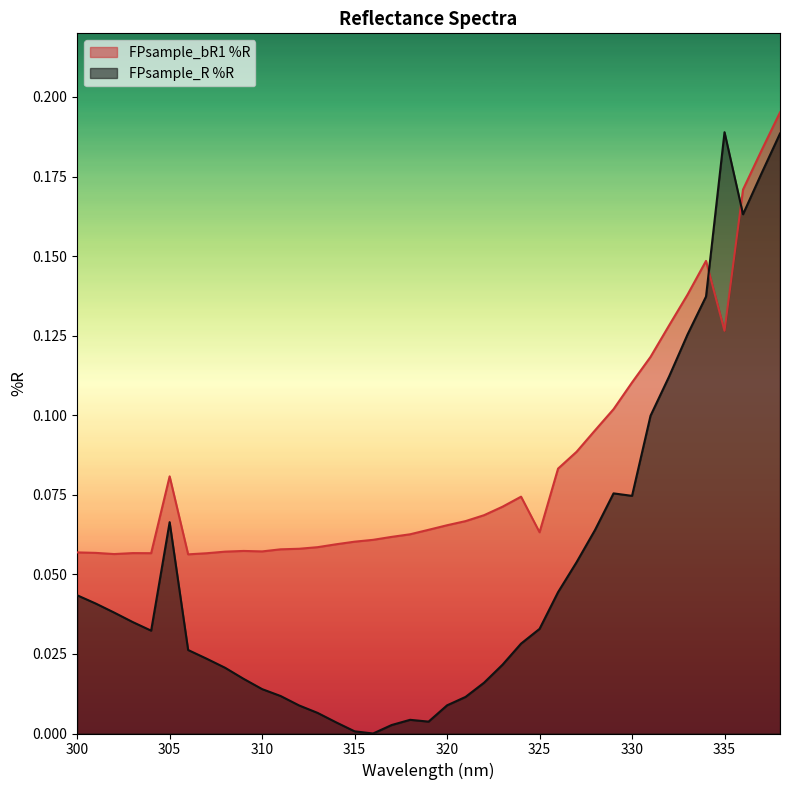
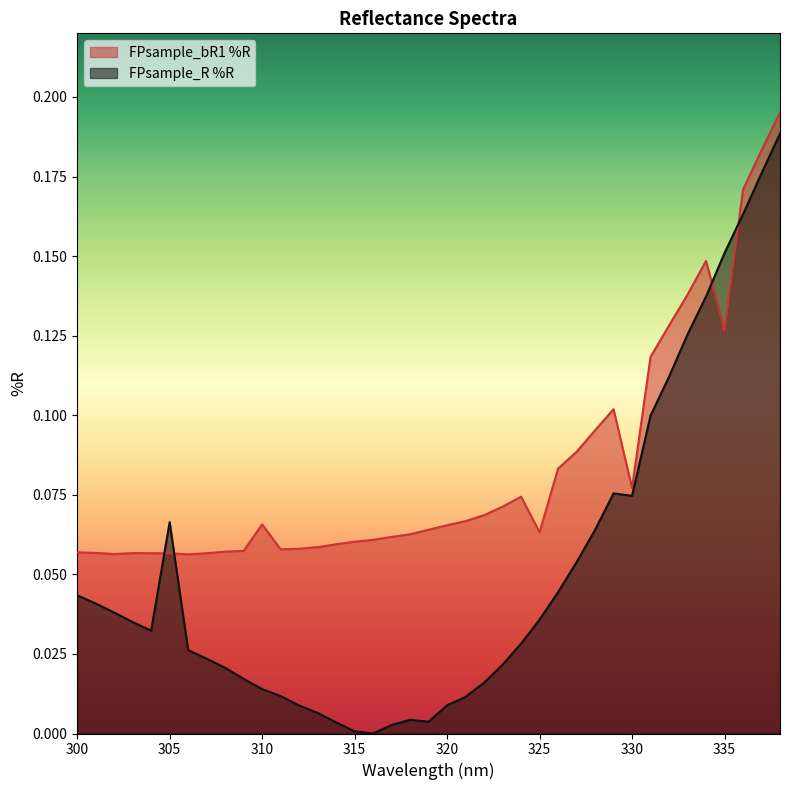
  {
    "FPsample_bR1 %R": {
      "300": 0.057,
-     "305": 0.081,
-     "310": 0.057,
+     "305": 0.057,
+     "310": 0.066,
      "315": 0.060,
      "320": 0.065,
      "325": 0.063,
-     "330": 0.110,
+     "330": 0.077,
      "335": 0.127
    },
    "FPsample_R %R": {
      "300": 0.043,
      "305": 0.066,
      "310": 0.014,
      "315": 0.001,
      "320": 0.009,
-     "325": 0.033,
+     "325": 0.036,
      "330": 0.075,
-     "335": 0.189
+     "335": 0.151
    }
  }
